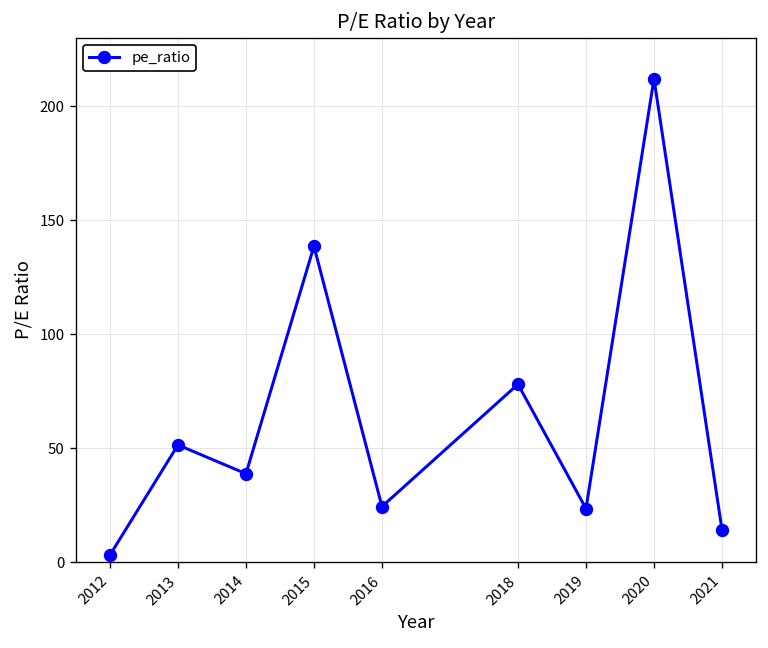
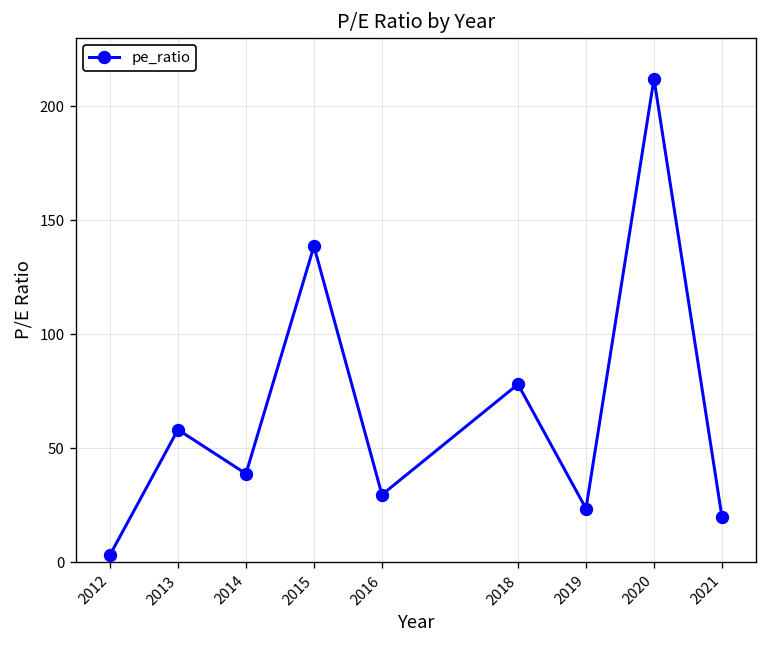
  {
    "2012": 3,
-   "2013": 52,
+   "2013": 58,
    "2014": 39,
    "2015": 139,
-   "2016": 25,
+   "2016": 30,
    "2018": 78,
    "2019": 24,
    "2020": 212,
-   "2021": 14
+   "2021": 20
  }
